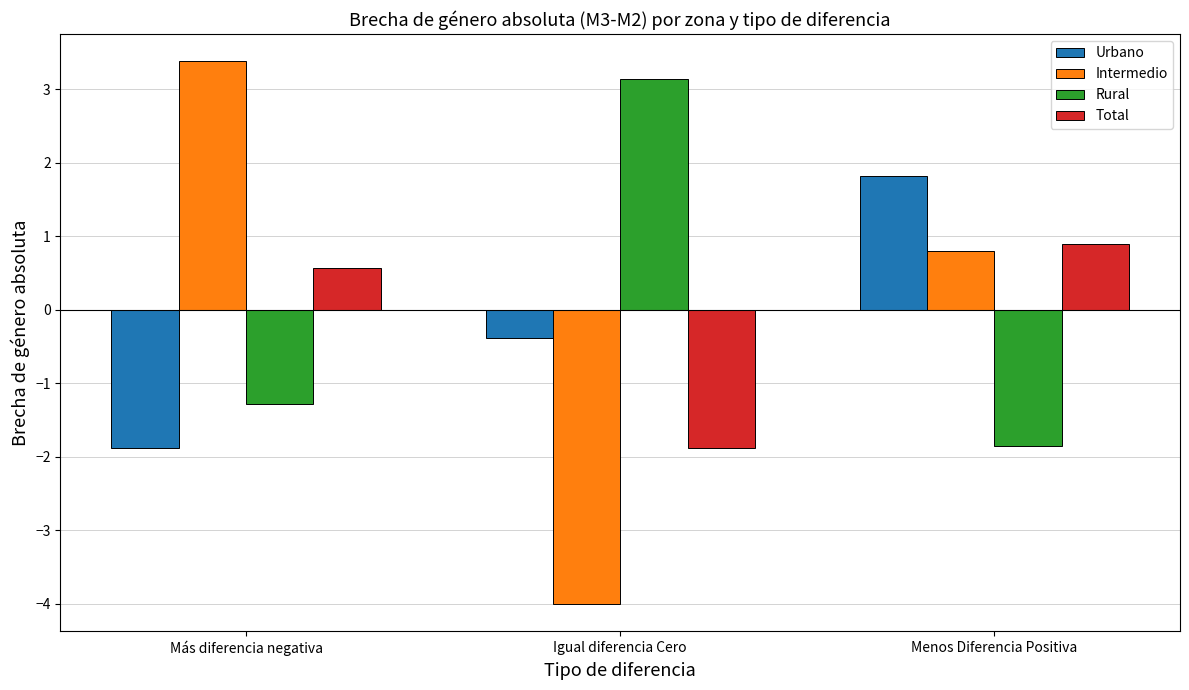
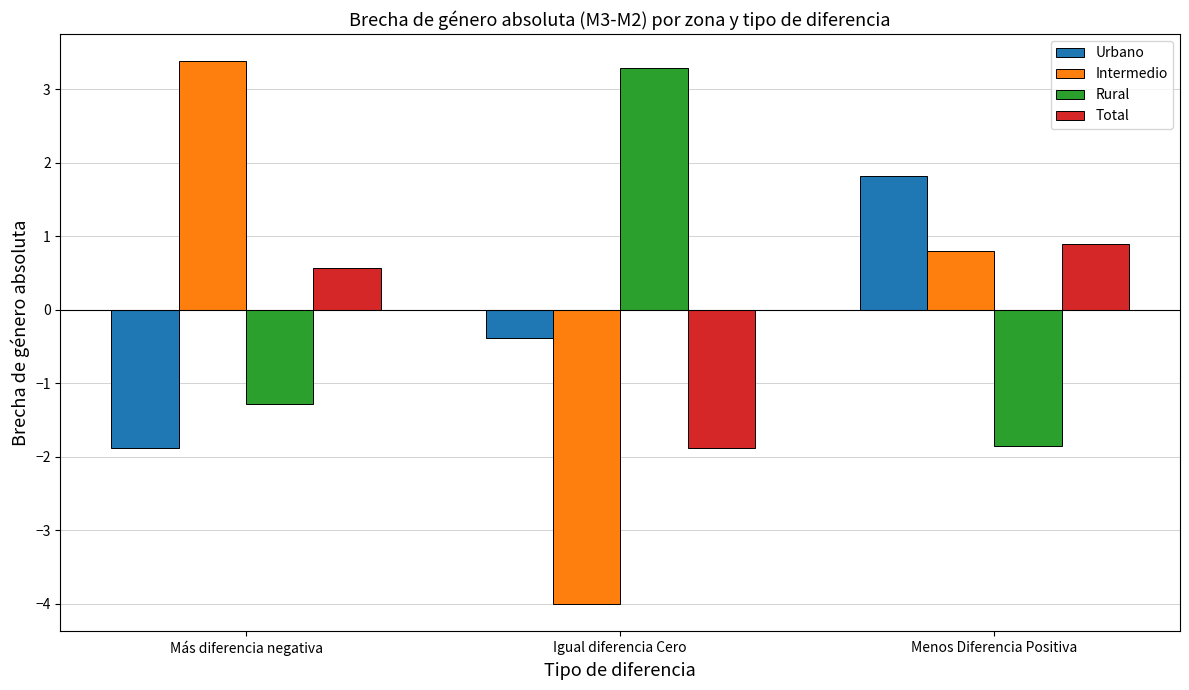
  {
    "Urbano": {
      "Más diferencia negativa": -1.9,
      "Igual diferencia Cero": -0.4,
      "Menos Diferencia Positiva": 1.8
    },
    "Intermedio": {
      "Más diferencia negativa": 3.4,
      "Igual diferencia Cero": -4.0,
      "Menos Diferencia Positiva": 0.8
    },
    "Rural": {
      "Más diferencia negativa": -1.3,
-     "Igual diferencia Cero": 3.1,
+     "Igual diferencia Cero": 3.3,
      "Menos Diferencia Positiva": -1.9
    },
    "Total": {
      "Más diferencia negativa": 0.6,
      "Igual diferencia Cero": -1.9,
      "Menos Diferencia Positiva": 0.9
    }
  }
